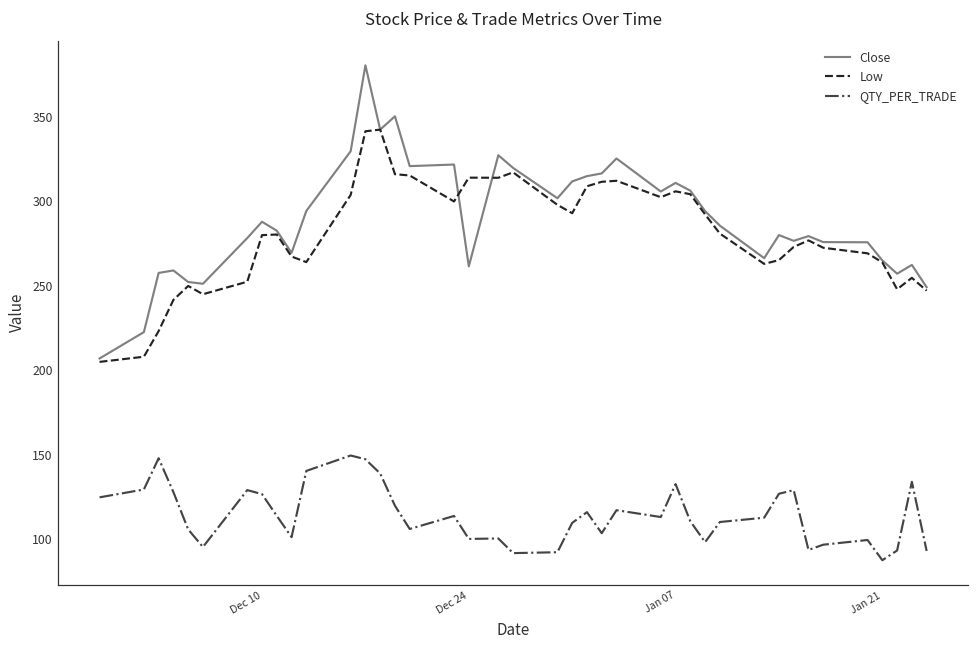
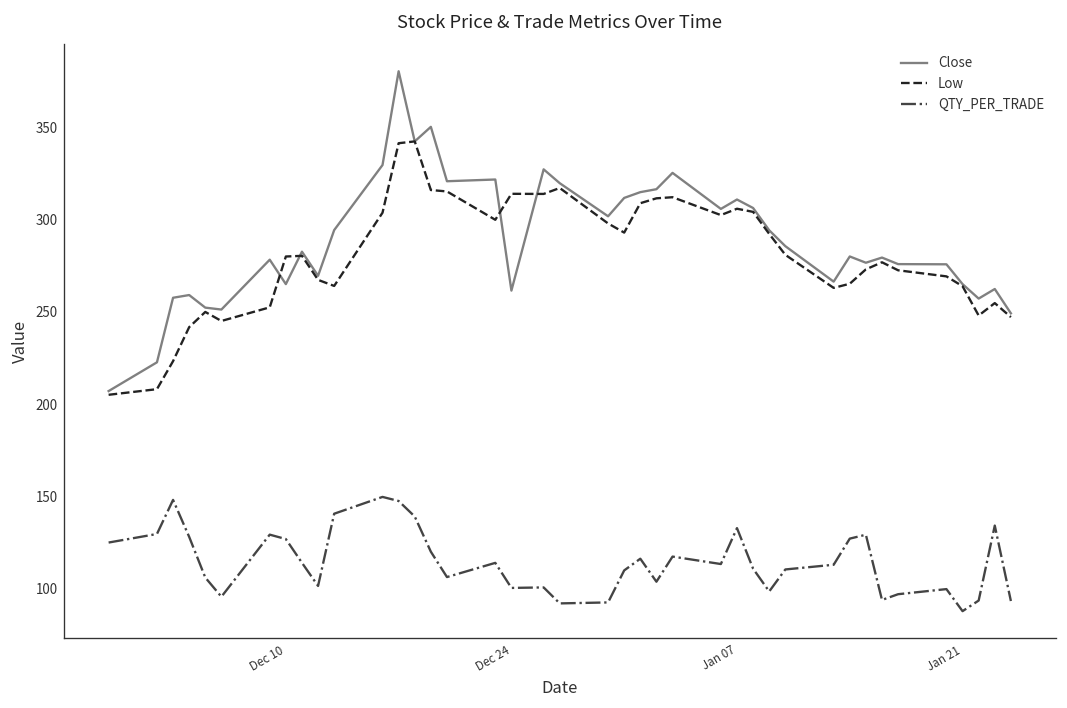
  {
    "Close": {
-     "Dec 10": 288,
+     "Dec 10": 265,
      "Dec 24": 262,
      "Jan 07": 311
    }
  }
